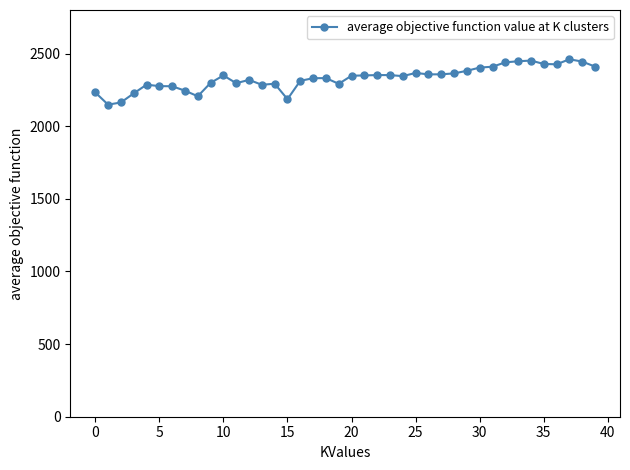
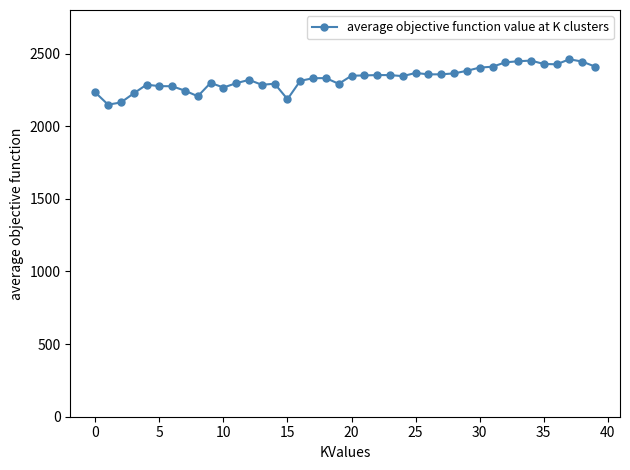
  {
    "0": 2230,
    "5": 2280,
-   "10": 2350,
+   "10": 2270,
    "15": 2190,
    "20": 2350,
    "25": 2370,
    "30": 2400,
    "35": 2430
  }
